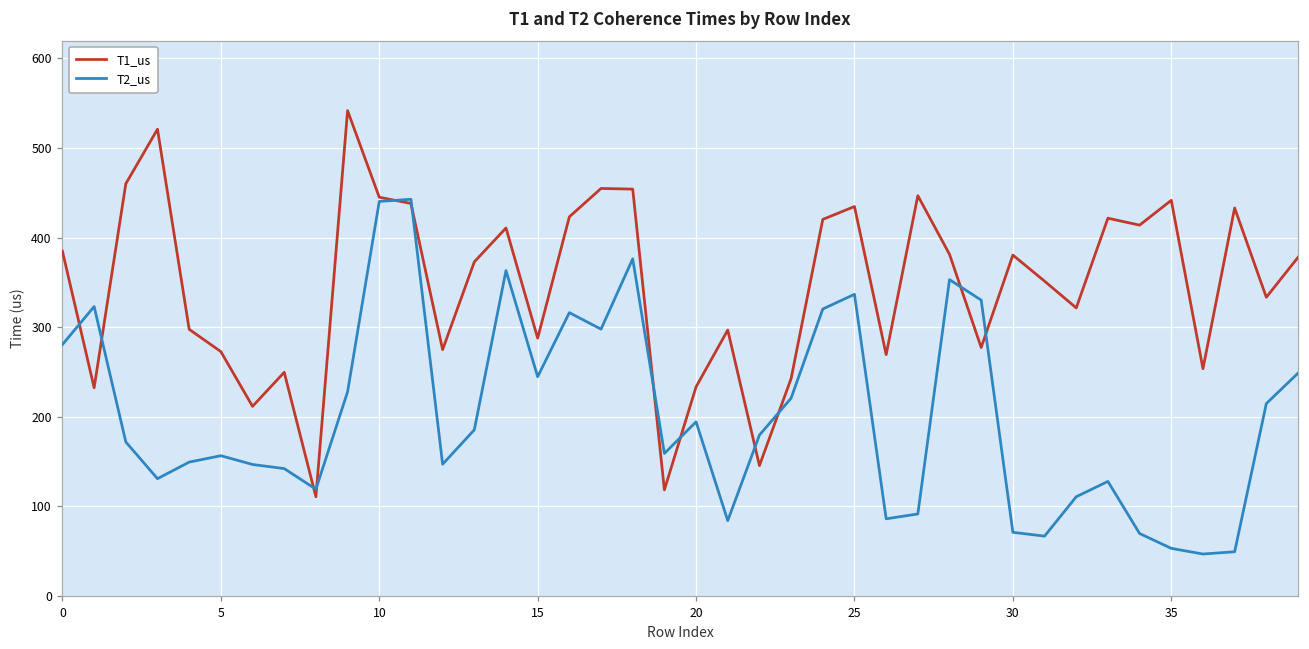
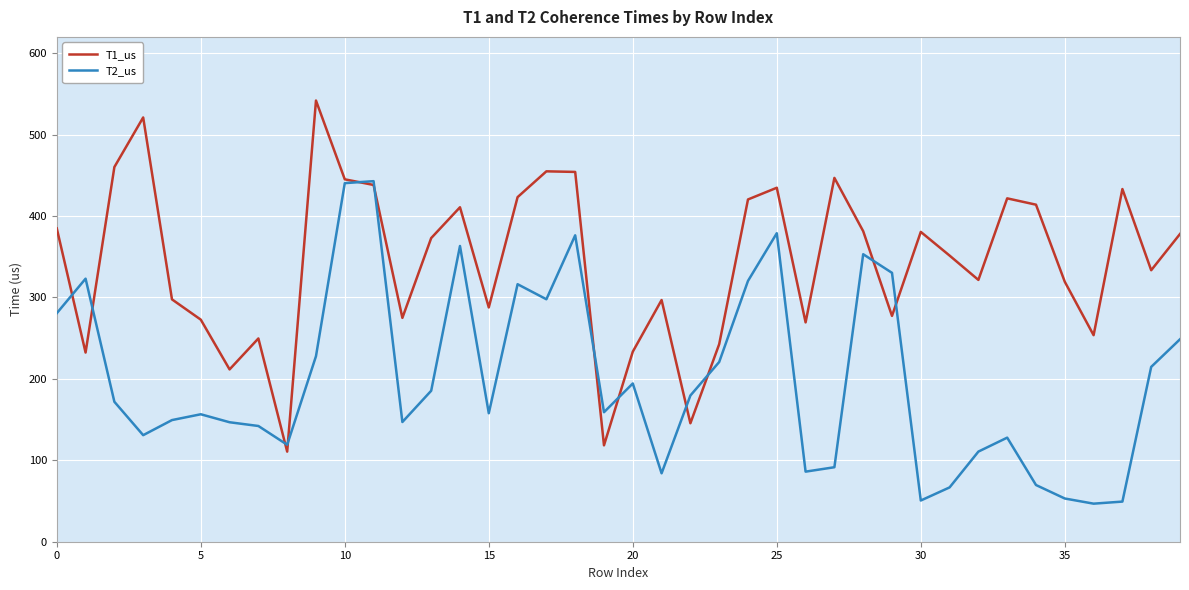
  {
    "T1_us": {
      "0": 380,
      "5": 270,
      "10": 450,
      "15": 290,
      "20": 230,
      "25": 430,
      "30": 380,
-     "35": 440
+     "35": 320
    },
    "T2_us": {
      "0": 280,
      "5": 160,
      "10": 440,
-     "15": 240,
+     "15": 160,
      "20": 190,
-     "25": 340,
-     "30": 70,
+     "25": 380,
+     "30": 50,
      "35": 50
    }
  }
